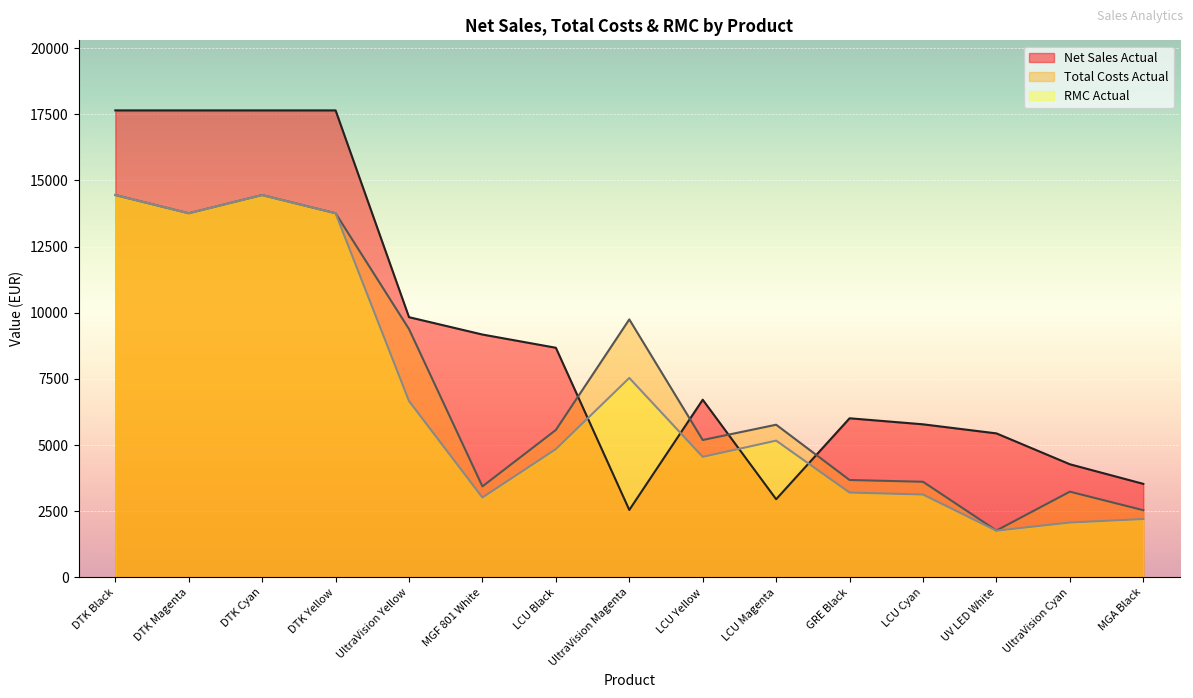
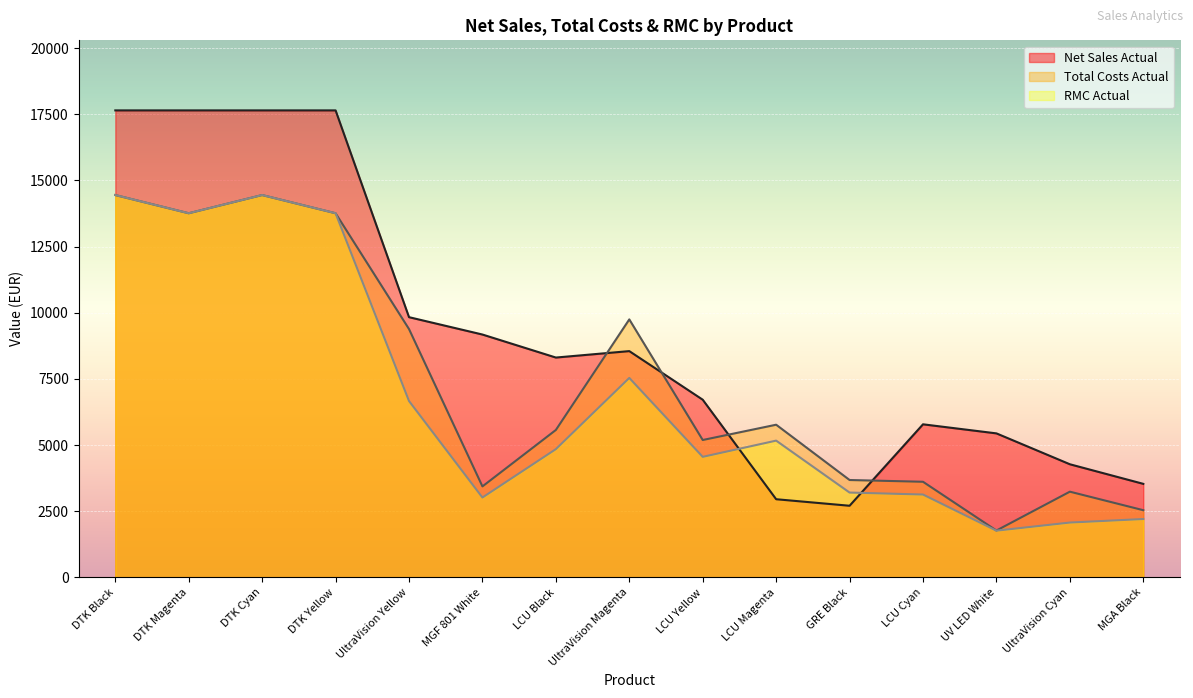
  {
    "Net Sales Actual": {
      "DTK Black": 17600,
      "DTK Magenta": 17600,
      "DTK Cyan": 17600,
      "DTK Yellow": 17600,
      "UltraVision Yellow": 9800,
      "MGF 801 White": 9200,
-     "LCU Black": 8700,
-     "UltraVision Magenta": 2500,
+     "LCU Black": 8300,
+     "UltraVision Magenta": 8600,
      "LCU Yellow": 6700,
      "LCU Magenta": 3000,
-     "GRE Black": 6000,
+     "GRE Black": 2700,
      "LCU Cyan": 5800,
      "UV LED White": 5400,
      "UltraVision Cyan": 4300,
      "MGA Black": 3500
    }
  }
